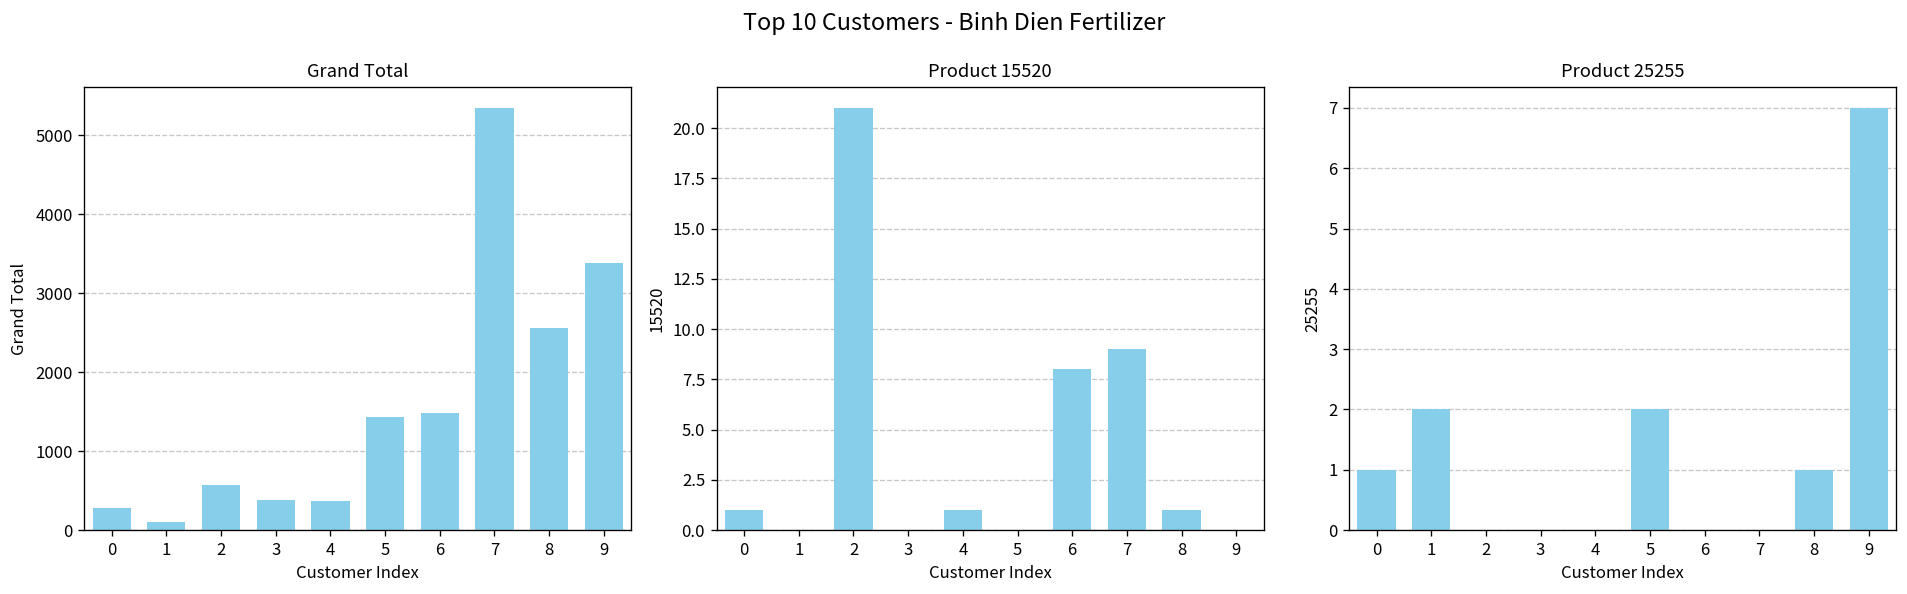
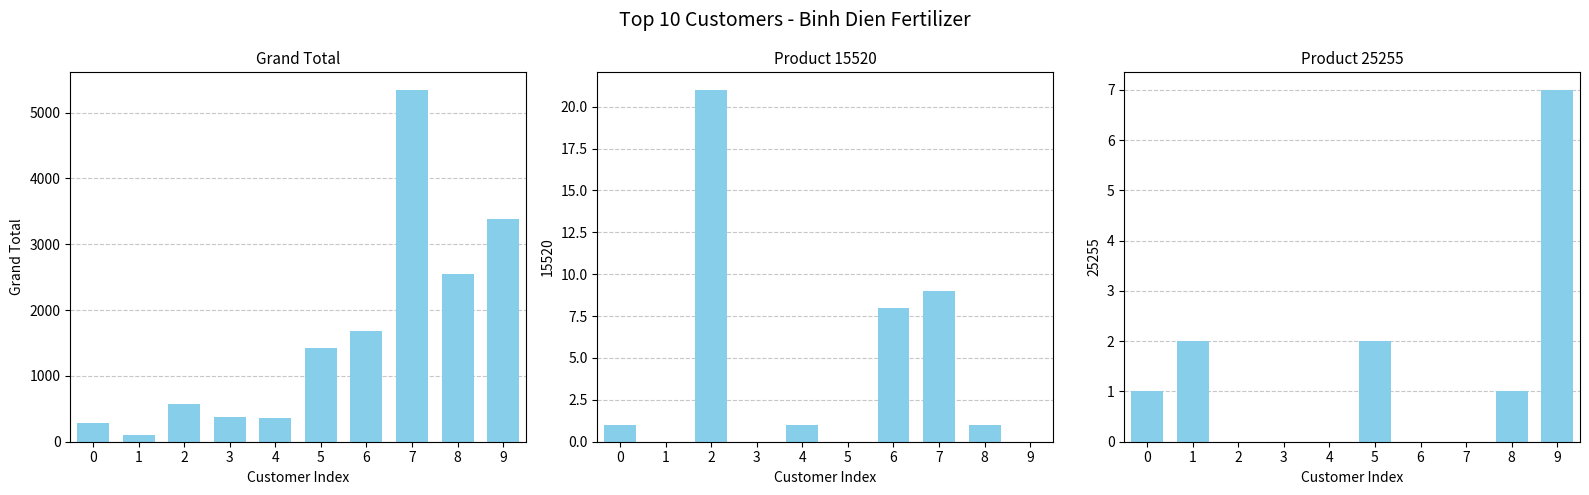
  {
    "Grand Total": {
      "0": 300,
      "1": 100,
      "2": 600,
      "3": 400,
      "4": 400,
      "5": 1400,
-     "6": 1500,
+     "6": 1700,
      "7": 5300,
      "8": 2600,
      "9": 3400
    },
    "Product 15520": {
      "0": 1.0,
      "1": 0.0,
      "2": 21.0,
      "3": 0.0,
      "4": 1.0,
      "5": 0.0,
      "6": 8.0,
      "7": 9.0,
      "8": 1.0,
      "9": 0.0
    },
    "Product 25255": {
      "0": 1.0,
      "1": 2.0,
      "2": 0.0,
      "3": 0.0,
      "4": 0.0,
      "5": 2.0,
      "6": 0.0,
      "7": 0.0,
      "8": 1.0,
      "9": 7.0
    }
  }
